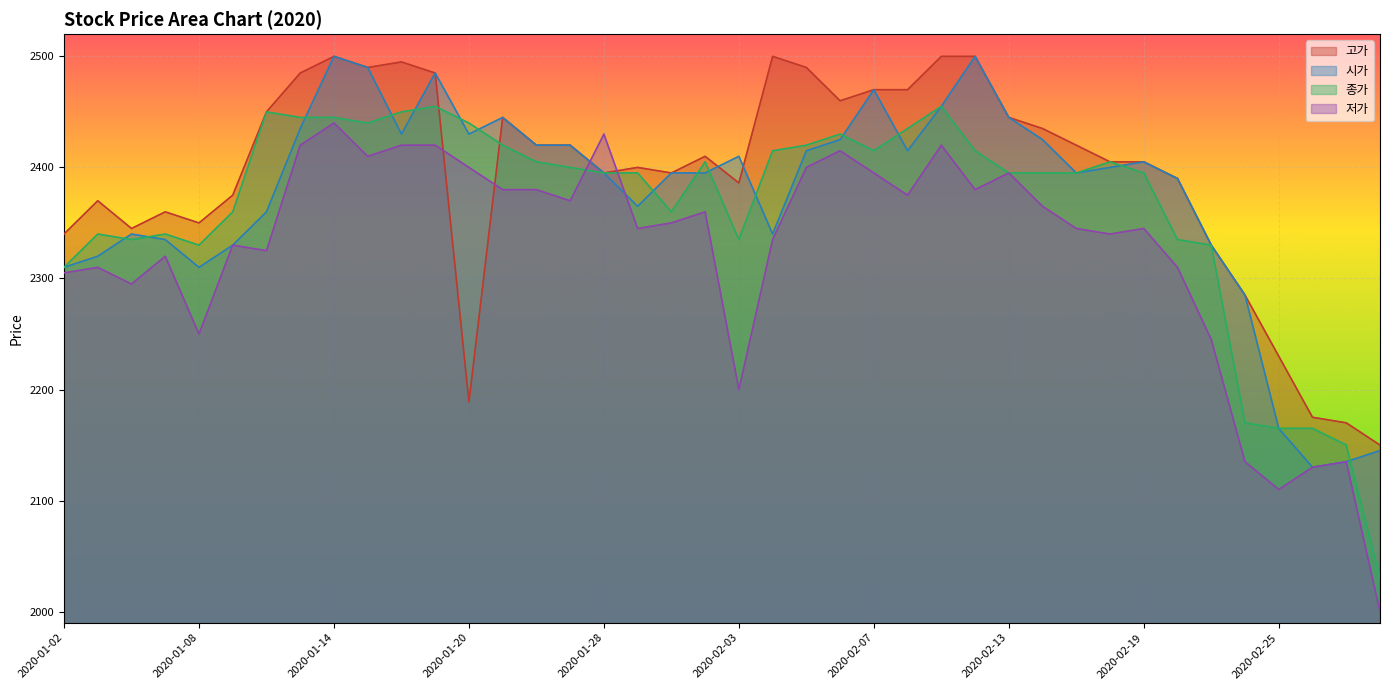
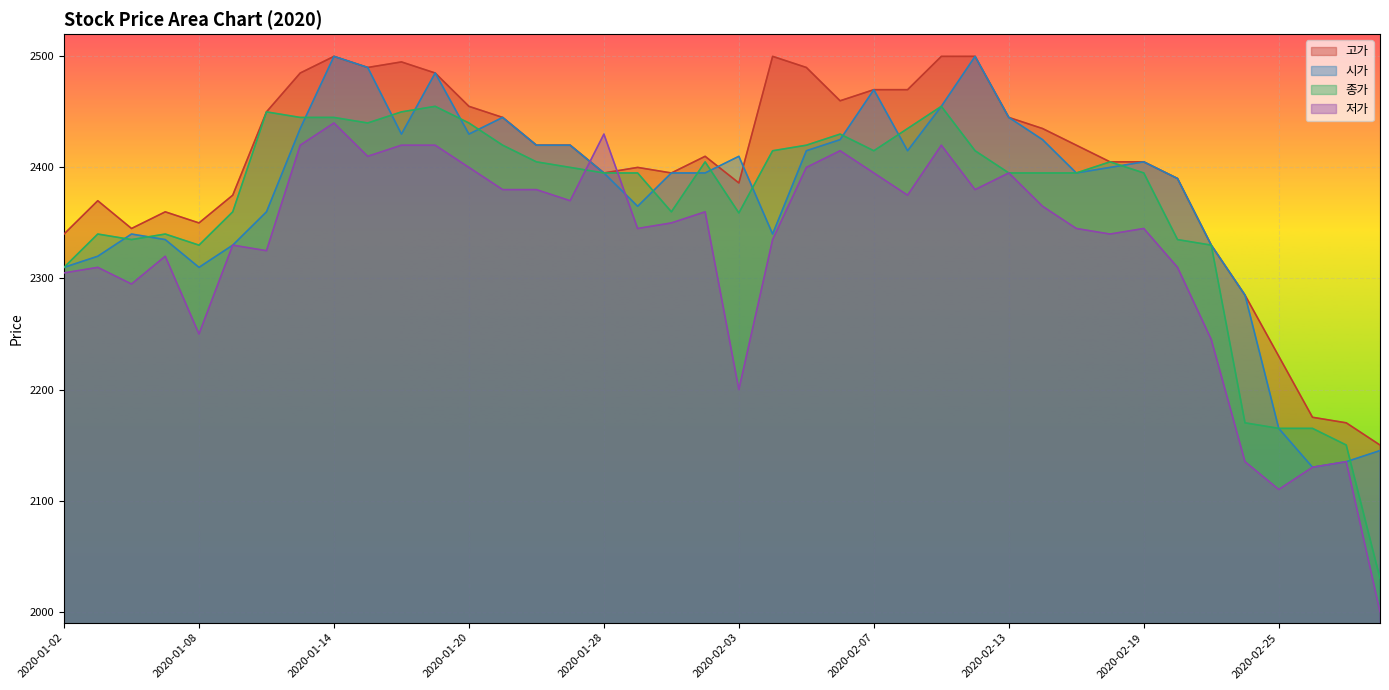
  {
    "고가": {
      "2020-01-02": 2340,
      "2020-01-08": 2350,
-     "2020-01-20": 2189,
+     "2020-01-20": 2455,
      "2020-02-03": 2386,
      "2020-02-25": 2230
    },
    "시가": {
      "2020-01-08": 2310,
      "2020-01-20": 2430,
      "2020-02-03": 2410
    },
    "종가": {
      "2020-01-08": 2330,
      "2020-01-14": 2445,
      "2020-01-20": 2440,
-     "2020-02-03": 2335,
+     "2020-02-03": 2359,
      "2020-02-07": 2415,
      "2020-02-19": 2395
    },
    "저가": {
      "2020-01-02": 2305,
      "2020-01-08": 2250,
      "2020-01-14": 2440,
      "2020-01-20": 2400,
      "2020-01-28": 2430,
      "2020-02-03": 2200,
      "2020-02-07": 2395,
      "2020-02-19": 2345,
      "2020-02-25": 2110
    }
  }
